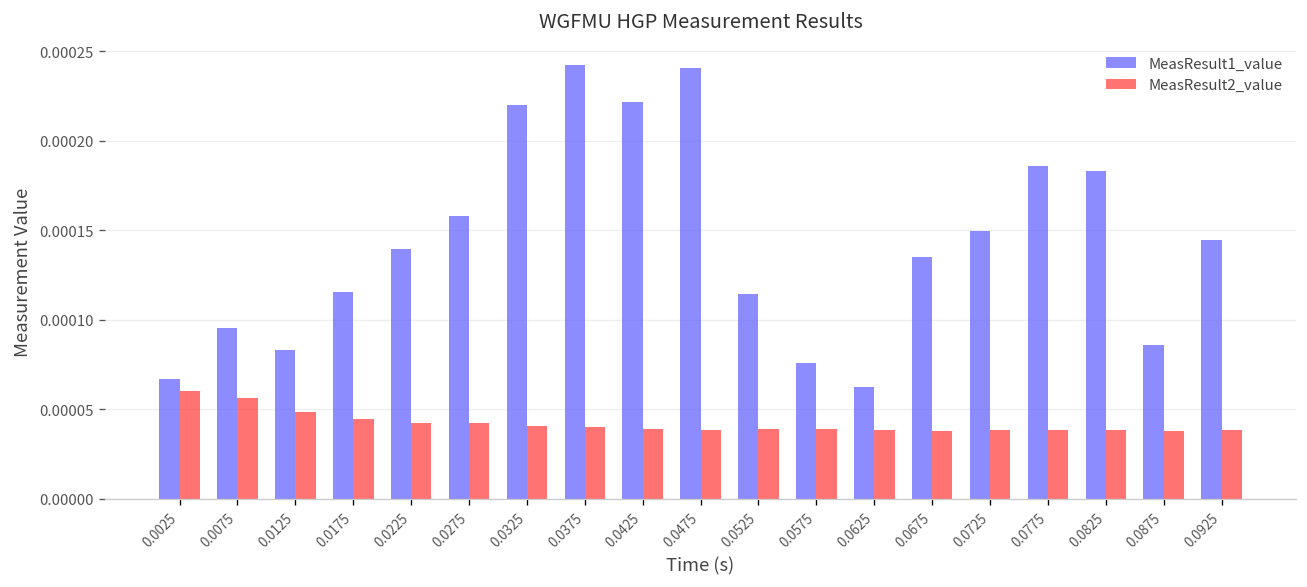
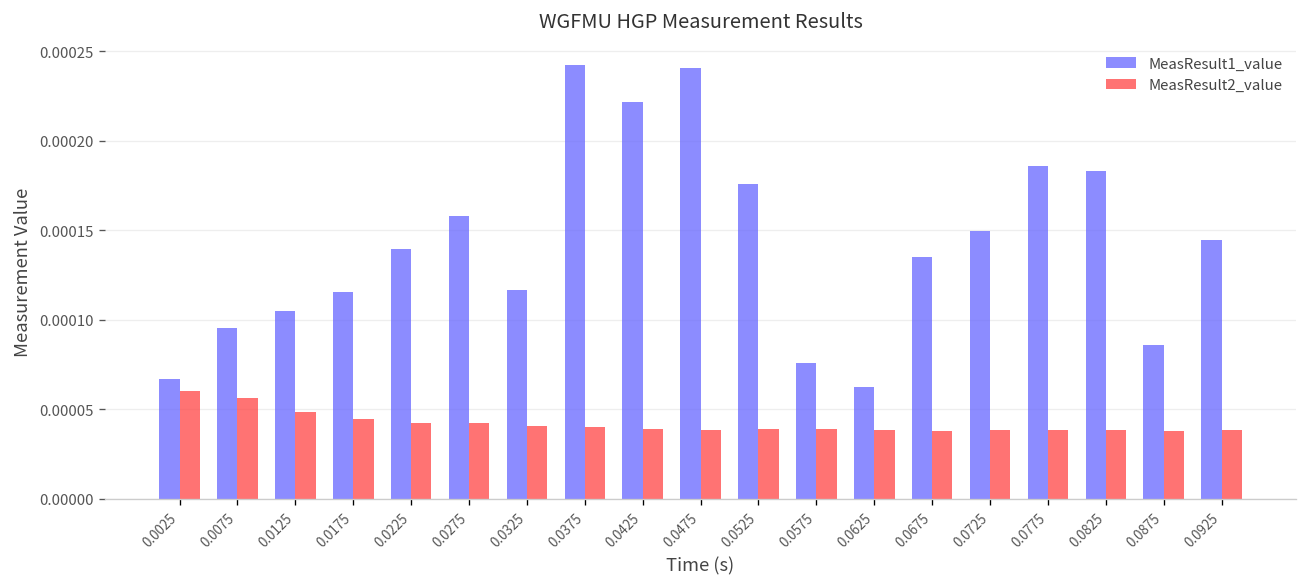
  {
    "MeasResult1_value": {
      "0.0025": 0.000067,
      "0.0075": 0.000096,
-     "0.0125": 0.000083,
+     "0.0125": 0.000105,
      "0.0175": 0.000115,
      "0.0225": 0.000140,
      "0.0275": 0.000158,
-     "0.0325": 0.000220,
+     "0.0325": 0.000117,
      "0.0375": 0.000242,
      "0.0425": 0.000222,
      "0.0475": 0.000241,
-     "0.0525": 0.000115,
+     "0.0525": 0.000176,
      "0.0575": 0.000076,
      "0.0625": 0.000063,
      "0.0675": 0.000135,
      "0.0725": 0.000150,
      "0.0775": 0.000186,
      "0.0825": 0.000183,
      "0.0875": 0.000086,
      "0.0925": 0.000145
    },
    "MeasResult2_value": {
      "0.0025": 0.000060,
      "0.0075": 0.000057,
      "0.0125": 0.000048,
      "0.0175": 0.000045,
      "0.0225": 0.000042,
      "0.0275": 0.000042,
      "0.0325": 0.000041,
      "0.0375": 0.000040,
      "0.0425": 0.000039,
      "0.0475": 0.000039,
      "0.0525": 0.000039,
      "0.0575": 0.000039,
      "0.0625": 0.000038,
      "0.0675": 0.000038,
      "0.0725": 0.000039,
      "0.0775": 0.000039,
      "0.0825": 0.000038,
      "0.0875": 0.000038,
      "0.0925": 0.000039
    }
  }
